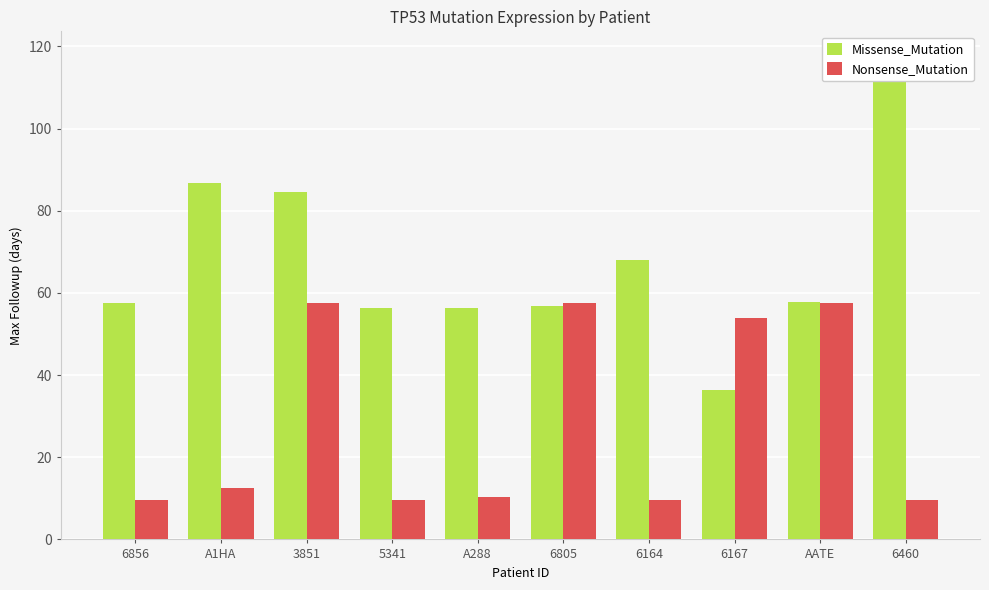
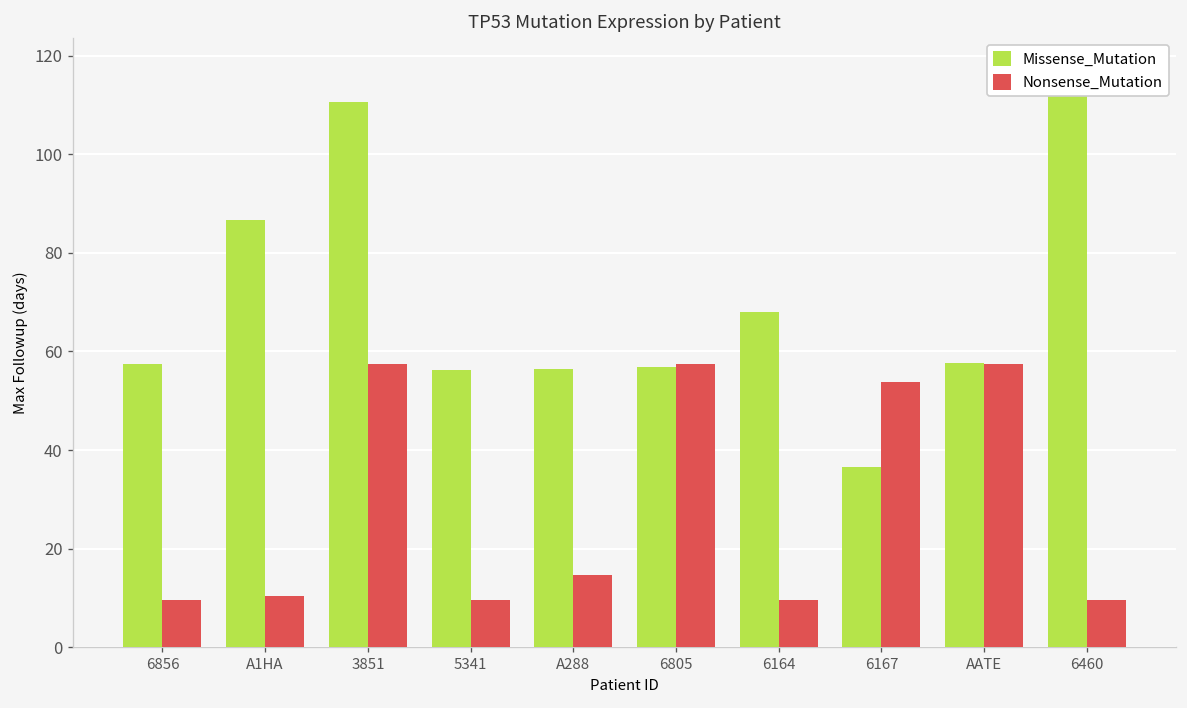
  {
    "Missense_Mutation": {
      "6856": 58,
      "A1HA": 87,
-     "3851": 85,
+     "3851": 111,
      "5341": 56,
      "A288": 56,
      "6805": 57,
      "6164": 68,
      "6167": 36,
      "AATE": 58
    },
    "Nonsense_Mutation": {
      "6856": 10,
-     "A1HA": 12,
+     "A1HA": 10,
      "3851": 58,
      "5341": 10,
-     "A288": 10,
+     "A288": 15,
      "6805": 58,
      "6164": 10,
      "6167": 54,
      "AATE": 58,
      "6460": 10
    }
  }
